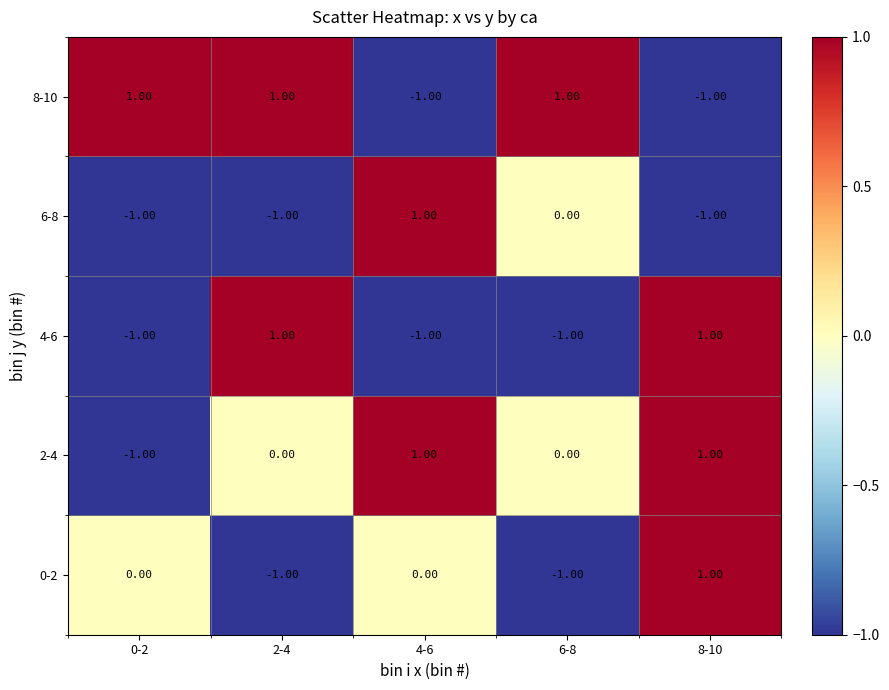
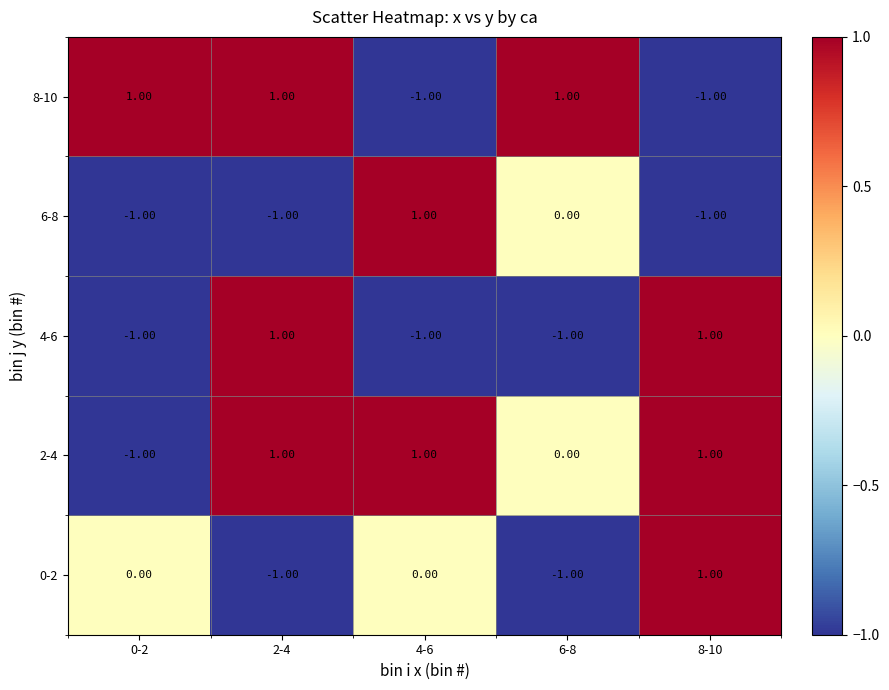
  {
    "8-10": {
      "0-2": 1.00,
      "2-4": 1.00,
      "4-6": -1.00,
      "6-8": 1.00,
      "8-10": -1.00
    },
    "6-8": {
      "0-2": -1.00,
      "2-4": -1.00,
      "4-6": 1.00,
      "6-8": 0.00,
      "8-10": -1.00
    },
    "4-6": {
      "0-2": -1.00,
      "2-4": 1.00,
      "4-6": -1.00,
      "6-8": -1.00,
      "8-10": 1.00
    },
    "2-4": {
      "0-2": -1.00,
-     "2-4": 0.00,
+     "2-4": 1.00,
      "4-6": 1.00,
      "6-8": 0.00,
      "8-10": 1.00
    },
    "0-2": {
      "0-2": 0.00,
      "2-4": -1.00,
      "4-6": 0.00,
      "6-8": -1.00,
      "8-10": 1.00
    }
  }
